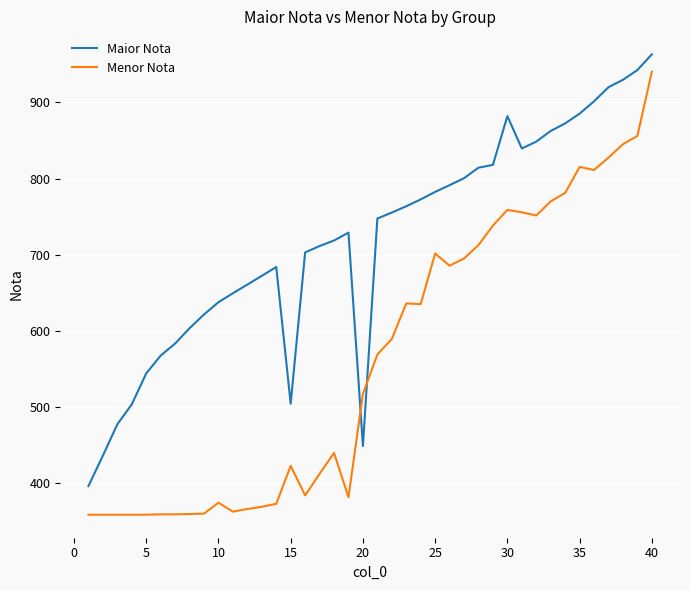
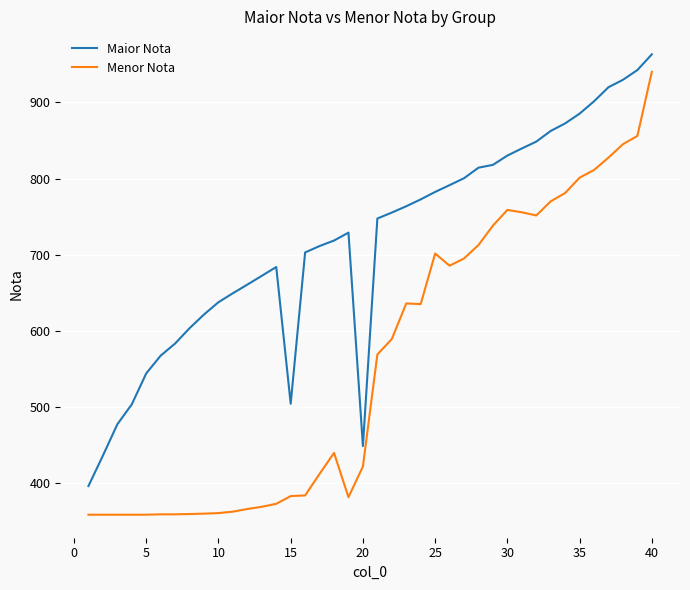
  {
    "Maior Nota": {
      "5": 540,
      "10": 640,
      "15": 500,
      "20": 450,
      "25": 780,
-     "30": 880,
+     "30": 830,
      "35": 890,
      "40": 960
    },
    "Menor Nota": {
      "5": 360,
-     "10": 370,
-     "15": 420,
-     "20": 520,
+     "10": 360,
+     "15": 380,
+     "20": 420,
      "25": 700,
      "30": 760,
-     "35": 820,
+     "35": 800,
      "40": 940
    }
  }
